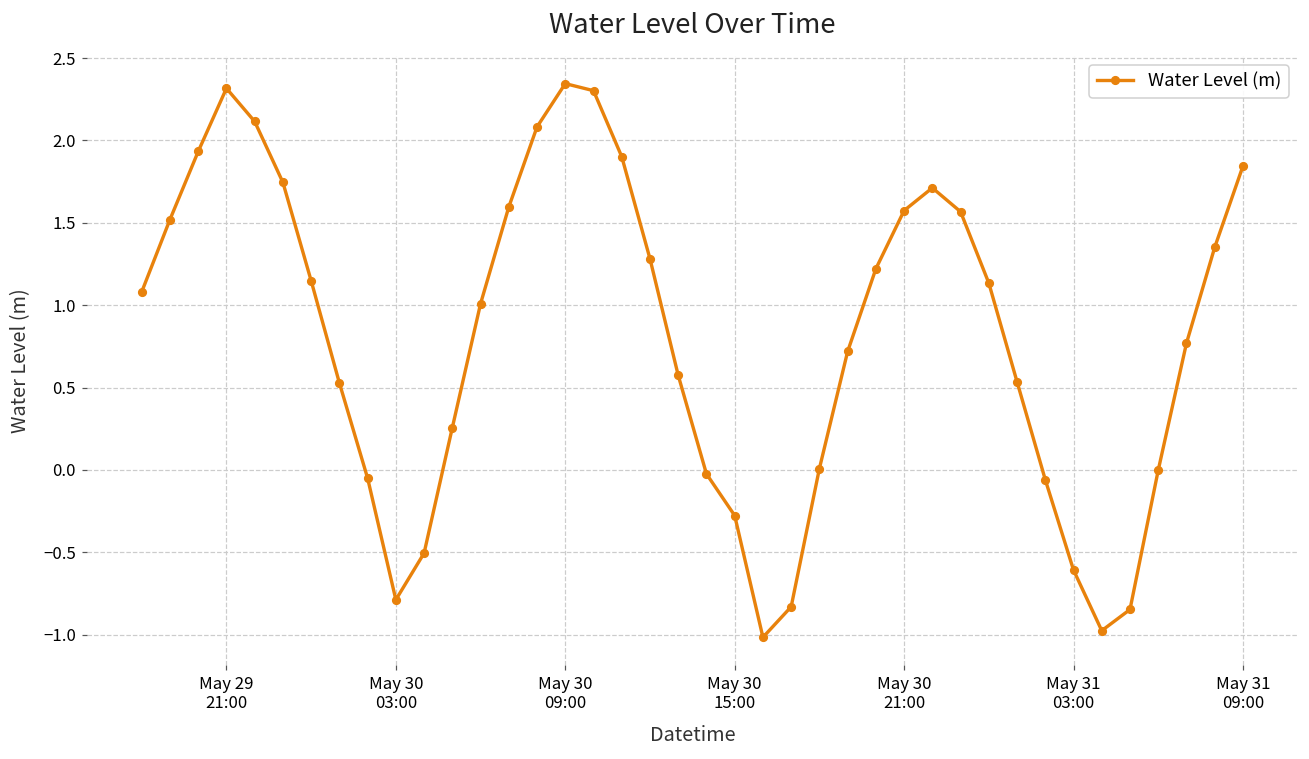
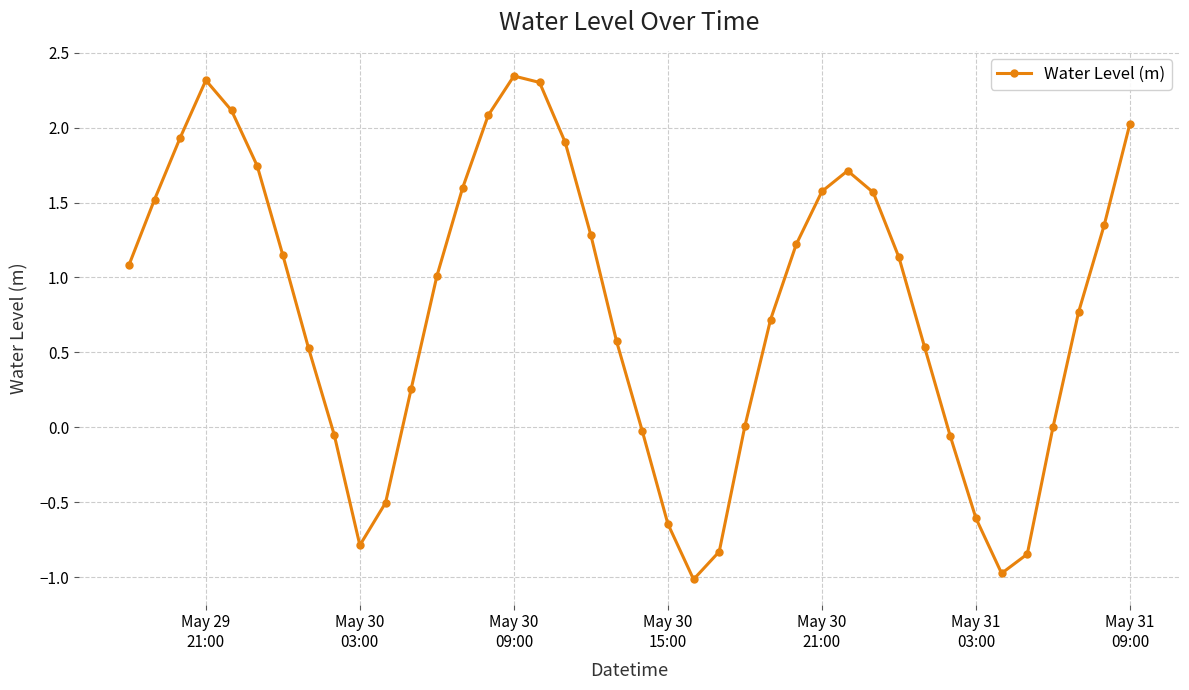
  {
    "May 29 21:00": 2.32,
    "May 30 03:00": -0.79,
    "May 30 09:00": 2.34,
-   "May 30 15:00": -0.28,
+   "May 30 15:00": -0.65,
    "May 30 21:00": 1.57,
    "May 31 03:00": -0.61,
-   "May 31 09:00": 1.84
+   "May 31 09:00": 2.03
  }
